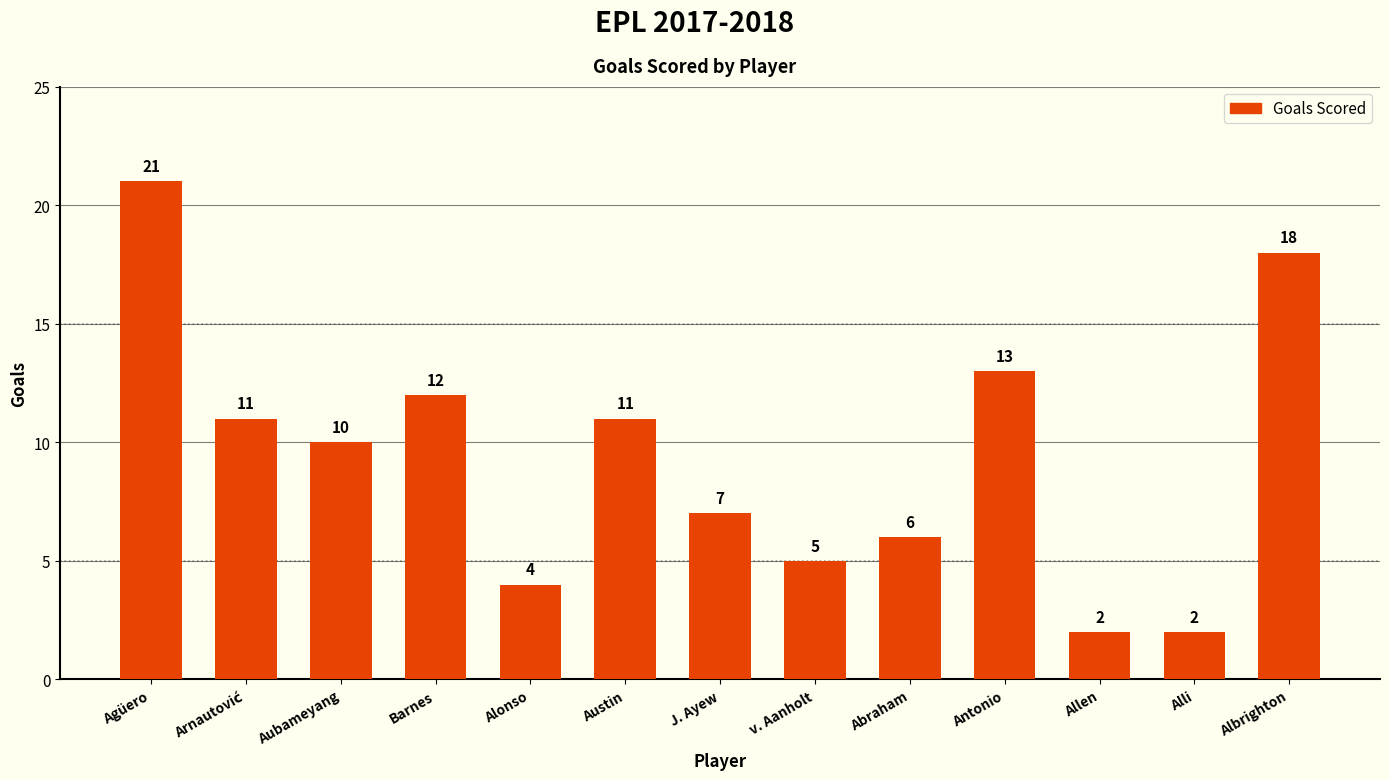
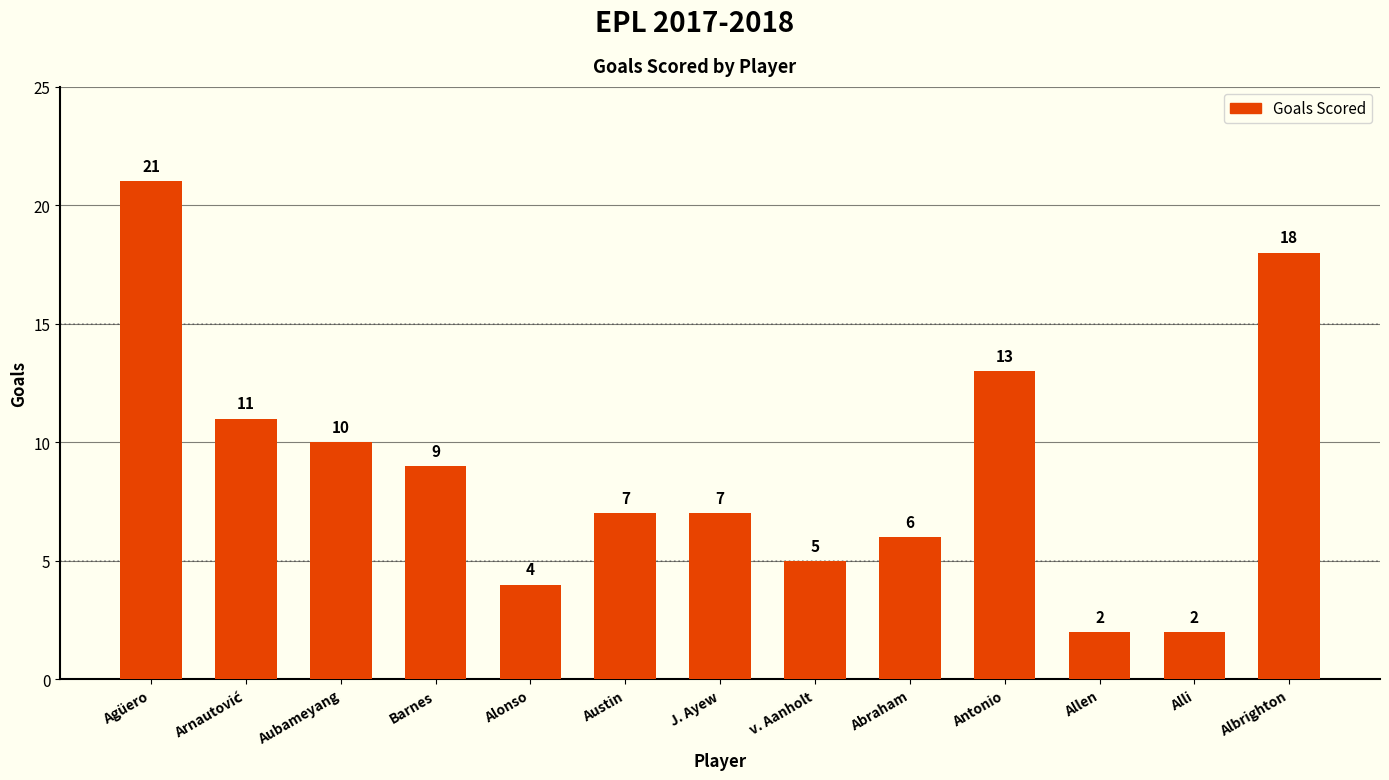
  {
    "Agüero": 21,
    "Arnautović": 11,
    "Aubameyang": 10,
-   "Barnes": 12,
+   "Barnes": 9,
    "Alonso": 4,
-   "Austin": 11,
+   "Austin": 7,
    "J. Ayew": 7,
    "v. Aanholt": 5,
    "Abraham": 6,
    "Antonio": 13,
    "Allen": 2,
    "Alli": 2,
    "Albrighton": 18
  }
